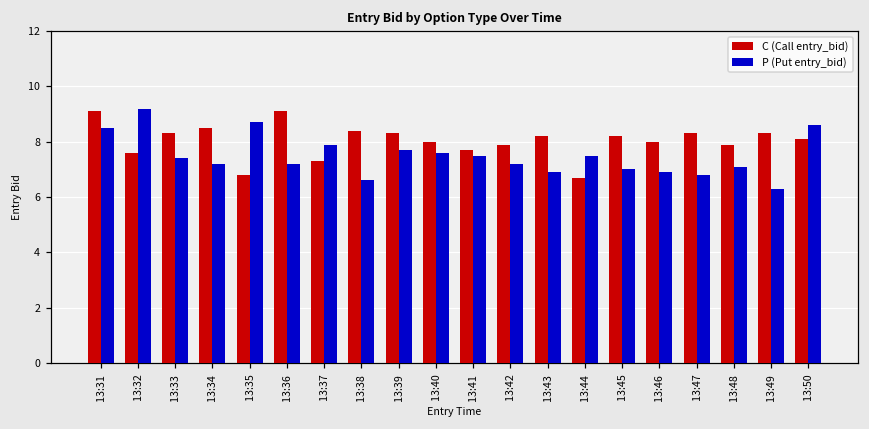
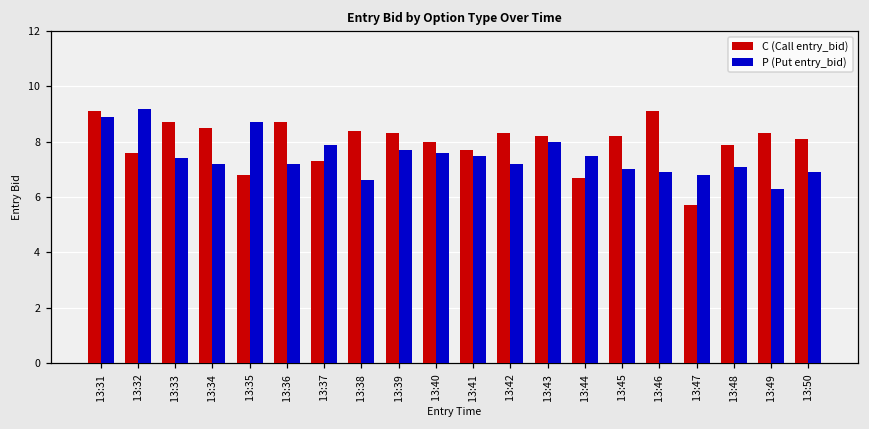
  {
    "C (Call entry_bid)": {
      "13:31": 9.1,
      "13:32": 7.6,
-     "13:33": 8.3,
+     "13:33": 8.7,
      "13:34": 8.5,
      "13:35": 6.8,
-     "13:36": 9.1,
+     "13:36": 8.7,
      "13:37": 7.3,
      "13:38": 8.4,
      "13:39": 8.3,
      "13:40": 8.0,
      "13:41": 7.7,
-     "13:42": 7.9,
+     "13:42": 8.3,
      "13:43": 8.2,
      "13:44": 6.7,
      "13:45": 8.2,
-     "13:46": 8.0,
-     "13:47": 8.3,
+     "13:46": 9.1,
+     "13:47": 5.7,
      "13:48": 7.9,
      "13:49": 8.3,
      "13:50": 8.1
    },
    "P (Put entry_bid)": {
-     "13:31": 8.5,
+     "13:31": 8.9,
      "13:32": 9.2,
      "13:33": 7.4,
      "13:34": 7.2,
      "13:35": 8.7,
      "13:36": 7.2,
      "13:37": 7.9,
      "13:38": 6.6,
      "13:39": 7.7,
      "13:40": 7.6,
      "13:41": 7.5,
      "13:42": 7.2,
-     "13:43": 6.9,
+     "13:43": 8.0,
      "13:44": 7.5,
      "13:45": 7.0,
      "13:46": 6.9,
      "13:47": 6.8,
      "13:48": 7.1,
      "13:49": 6.3,
-     "13:50": 8.6
+     "13:50": 6.9
    }
  }
